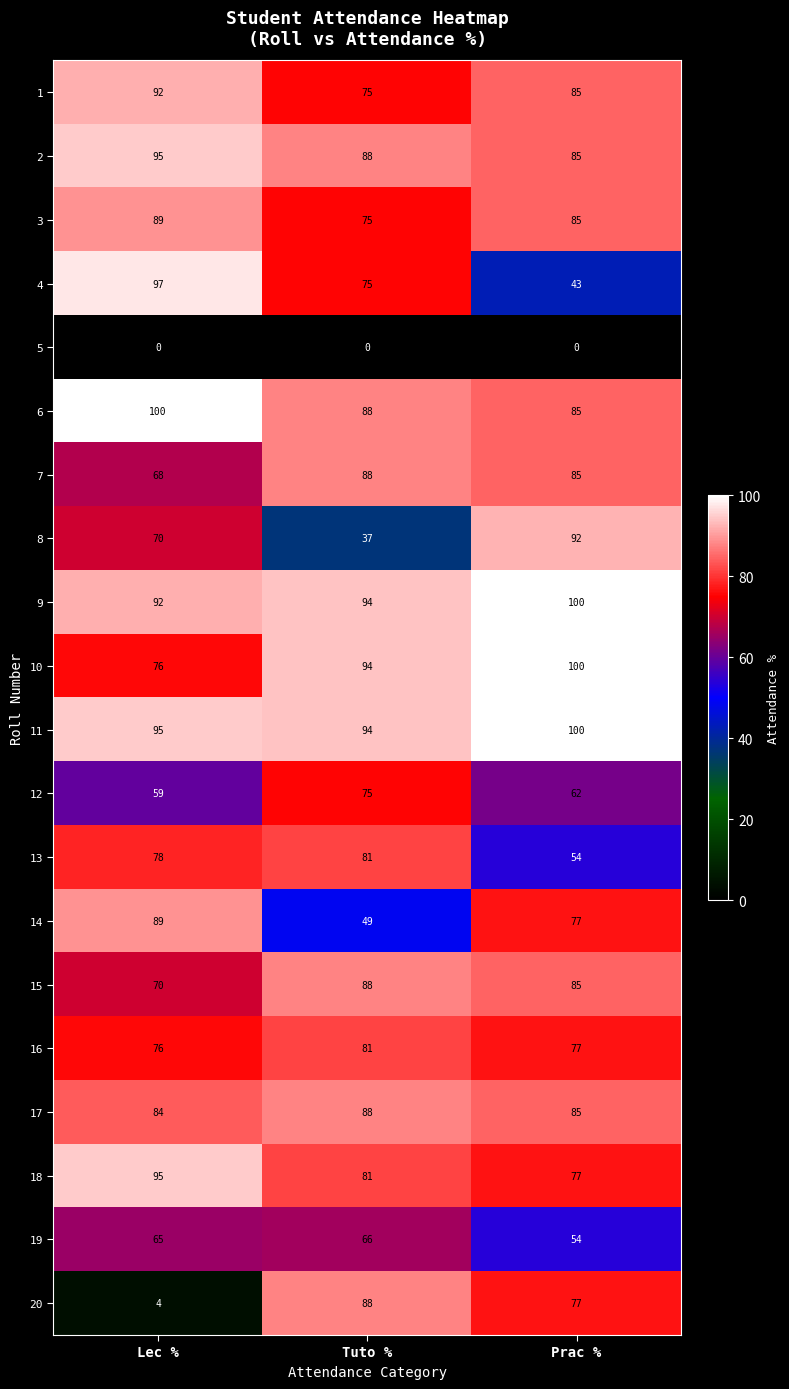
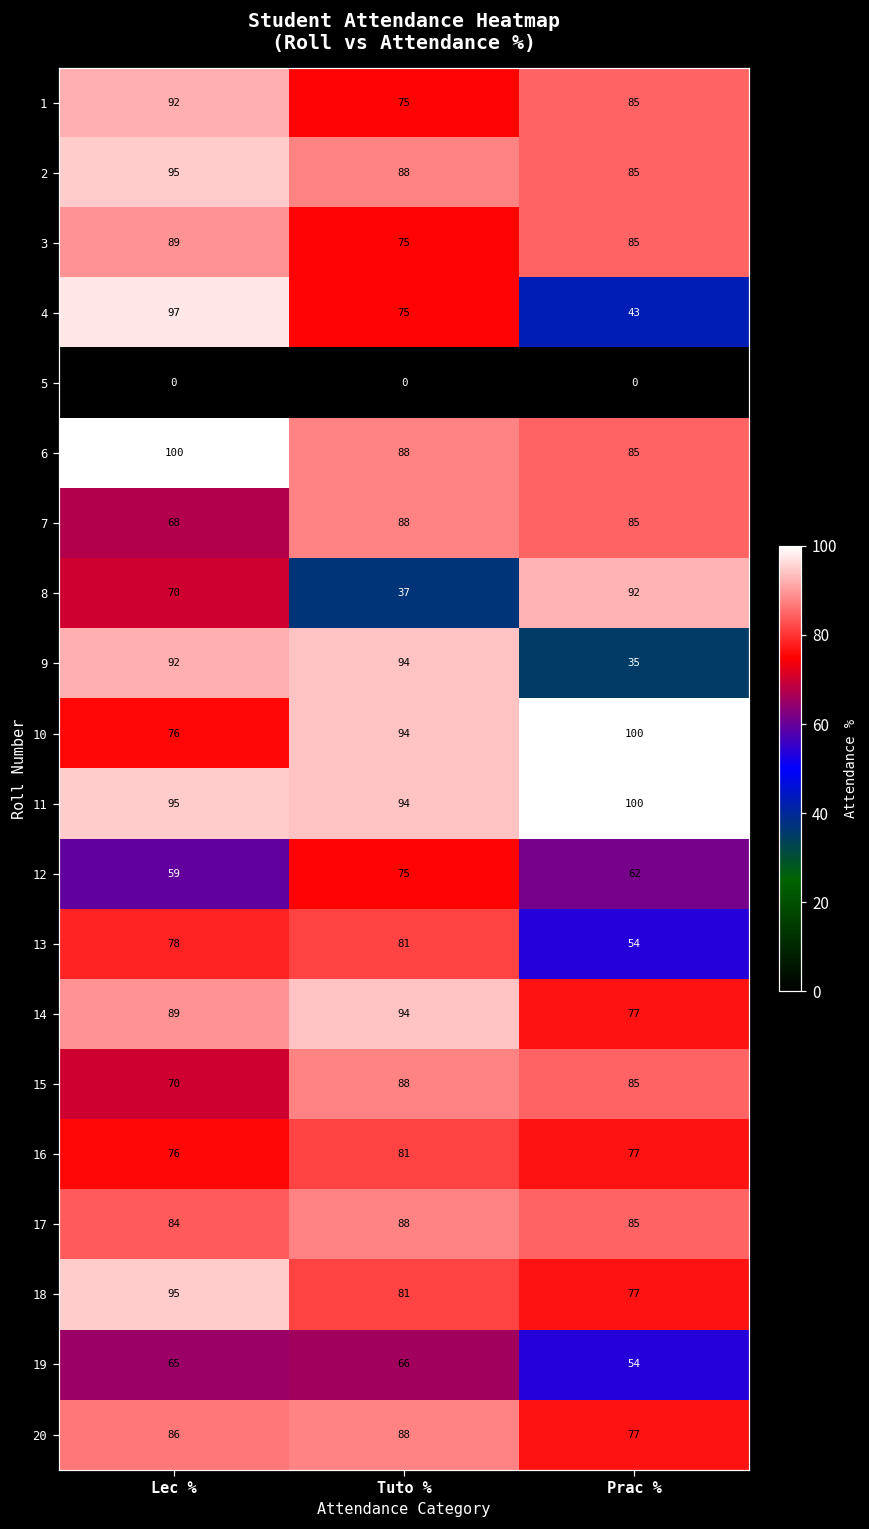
  {
    "1": {
      "Lec %": 92,
      "Tuto %": 75,
      "Prac %": 85
    },
    "2": {
      "Lec %": 95,
      "Tuto %": 88,
      "Prac %": 85
    },
    "3": {
      "Lec %": 89,
      "Tuto %": 75,
      "Prac %": 85
    },
    "4": {
      "Lec %": 97,
      "Tuto %": 75,
      "Prac %": 43
    },
    "5": {
      "Lec %": 0,
      "Tuto %": 0,
      "Prac %": 0
    },
    "6": {
      "Lec %": 100,
      "Tuto %": 88,
      "Prac %": 85
    },
    "7": {
      "Lec %": 68,
      "Tuto %": 88,
      "Prac %": 85
    },
    "8": {
      "Lec %": 70,
      "Tuto %": 37,
      "Prac %": 92
    },
    "9": {
      "Lec %": 92,
      "Tuto %": 94,
-     "Prac %": 100
+     "Prac %": 35
    },
    "10": {
      "Lec %": 76,
      "Tuto %": 94,
      "Prac %": 100
    },
    "11": {
      "Lec %": 95,
      "Tuto %": 94,
      "Prac %": 100
    },
    "12": {
      "Lec %": 59,
      "Tuto %": 75,
      "Prac %": 62
    },
    "13": {
      "Lec %": 78,
      "Tuto %": 81,
      "Prac %": 54
    },
    "14": {
      "Lec %": 89,
-     "Tuto %": 49,
+     "Tuto %": 94,
      "Prac %": 77
    },
    "15": {
      "Lec %": 70,
      "Tuto %": 88,
      "Prac %": 85
    },
    "16": {
      "Lec %": 76,
      "Tuto %": 81,
      "Prac %": 77
    },
    "17": {
      "Lec %": 84,
      "Tuto %": 88,
      "Prac %": 85
    },
    "18": {
      "Lec %": 95,
      "Tuto %": 81,
      "Prac %": 77
    },
    "19": {
      "Lec %": 65,
      "Tuto %": 66,
      "Prac %": 54
    },
    "20": {
-     "Lec %": 4,
+     "Lec %": 86,
      "Tuto %": 88,
      "Prac %": 77
    }
  }
